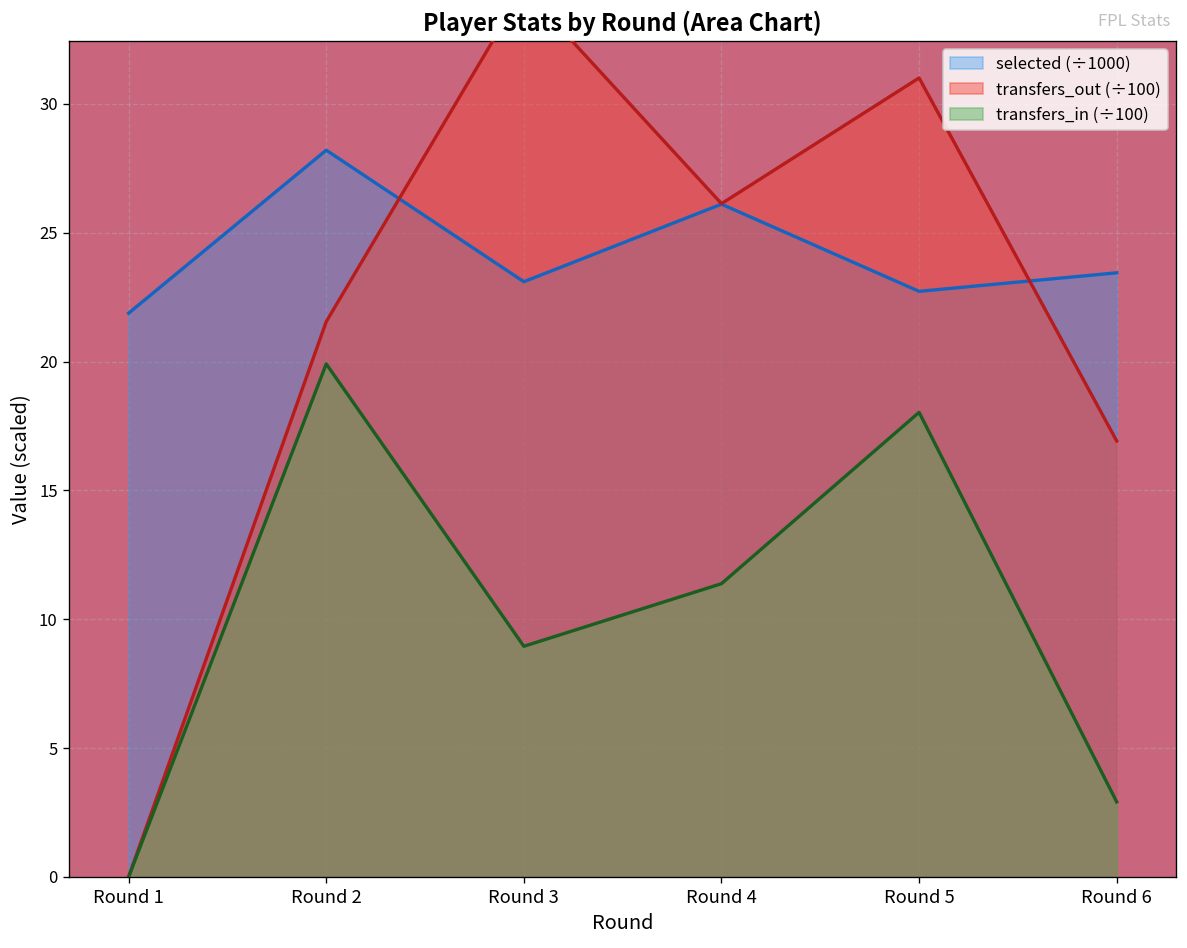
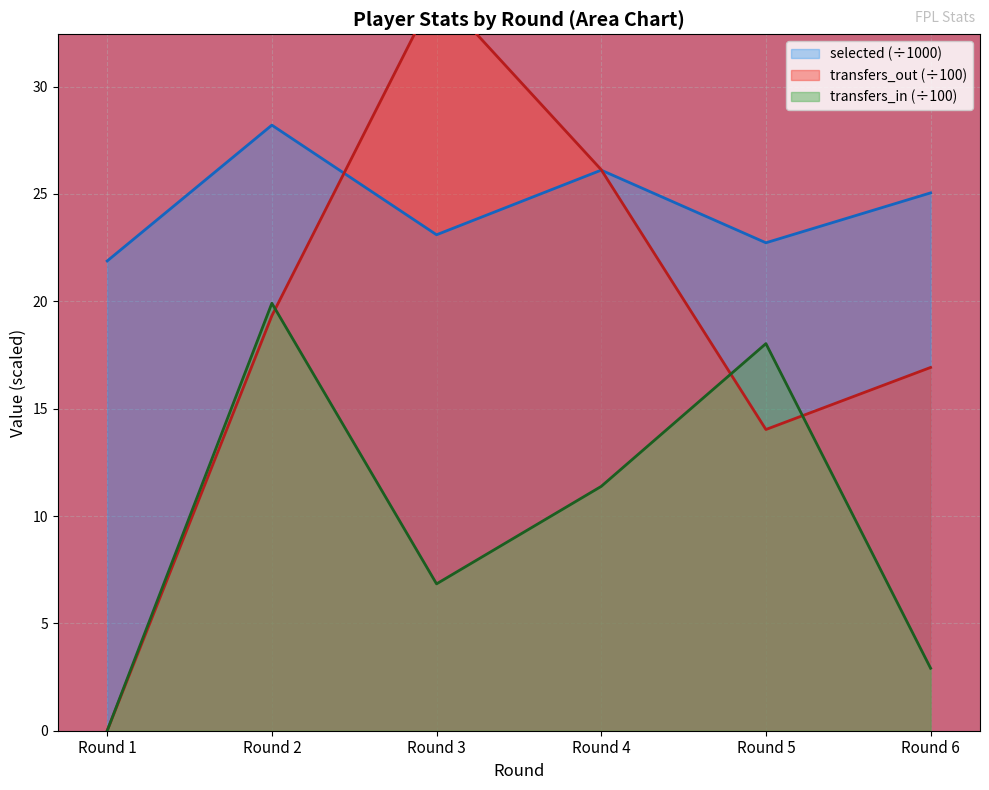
  {
    "selected (÷1000)": {
      "Round 1": 21.9,
      "Round 2": 28.2,
      "Round 3": 23.1,
      "Round 5": 22.7,
-     "Round 6": 23.4
+     "Round 6": 25.1
    },
    "transfers_out (÷100)": {
-     "Round 2": 21.6,
-     "Round 5": 31.0,
+     "Round 2": 19.3,
+     "Round 5": 14.0,
      "Round 6": 16.9
    },
    "transfers_in (÷100)": {
      "Round 2": 19.9,
-     "Round 3": 9.0,
+     "Round 3": 6.8,
      "Round 4": 11.4,
      "Round 5": 18.0,
      "Round 6": 2.9
    }
  }
